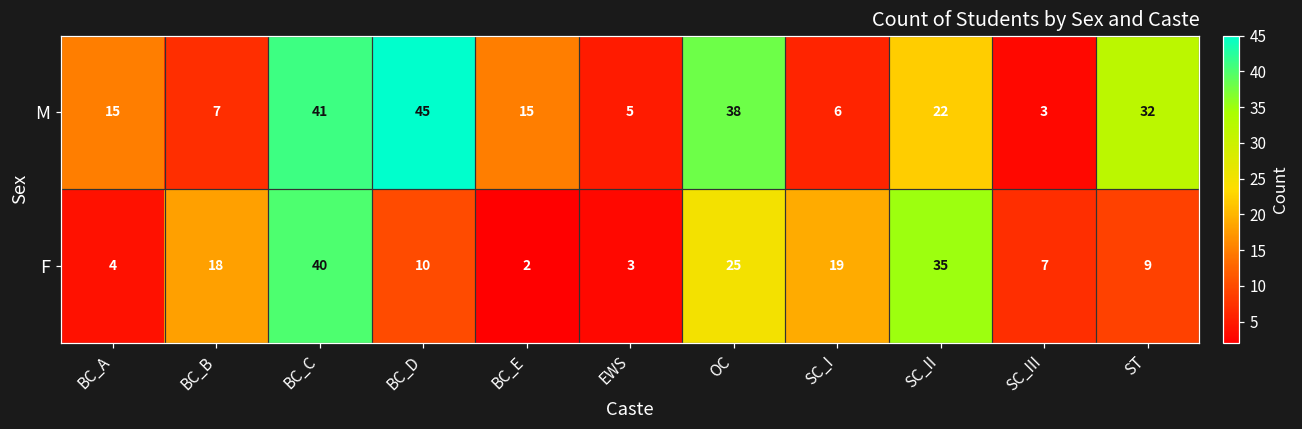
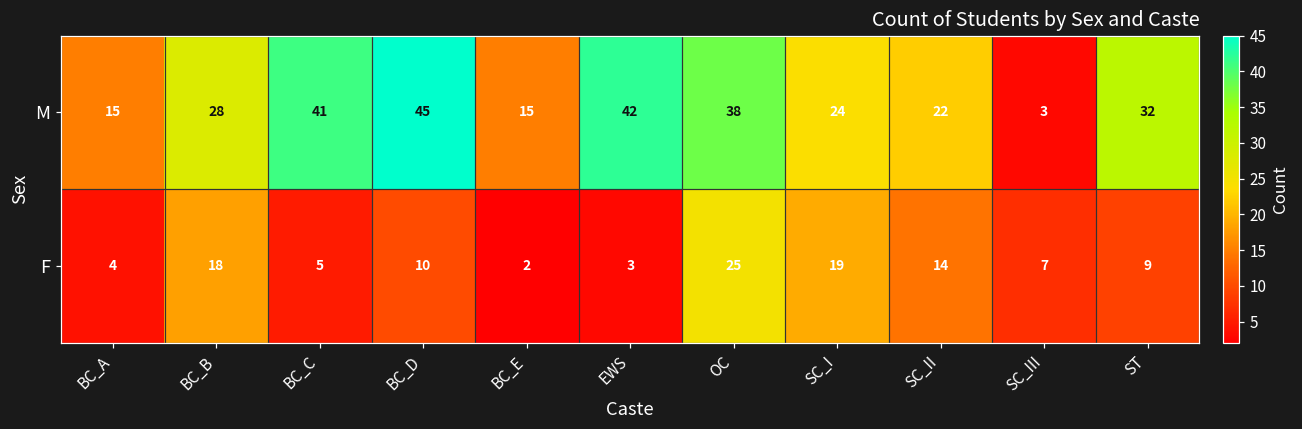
  {
    "M": {
      "BC_A": 15,
-     "BC_B": 7,
+     "BC_B": 28,
      "BC_C": 41,
      "BC_D": 45,
      "BC_E": 15,
-     "EWS": 5,
+     "EWS": 42,
      "OC": 38,
-     "SC_I": 6,
+     "SC_I": 24,
      "SC_II": 22,
      "SC_III": 3,
      "ST": 32
    },
    "F": {
      "BC_A": 4,
      "BC_B": 18,
-     "BC_C": 40,
+     "BC_C": 5,
      "BC_D": 10,
      "BC_E": 2,
      "EWS": 3,
      "OC": 25,
      "SC_I": 19,
-     "SC_II": 35,
+     "SC_II": 14,
      "SC_III": 7,
      "ST": 9
    }
  }
